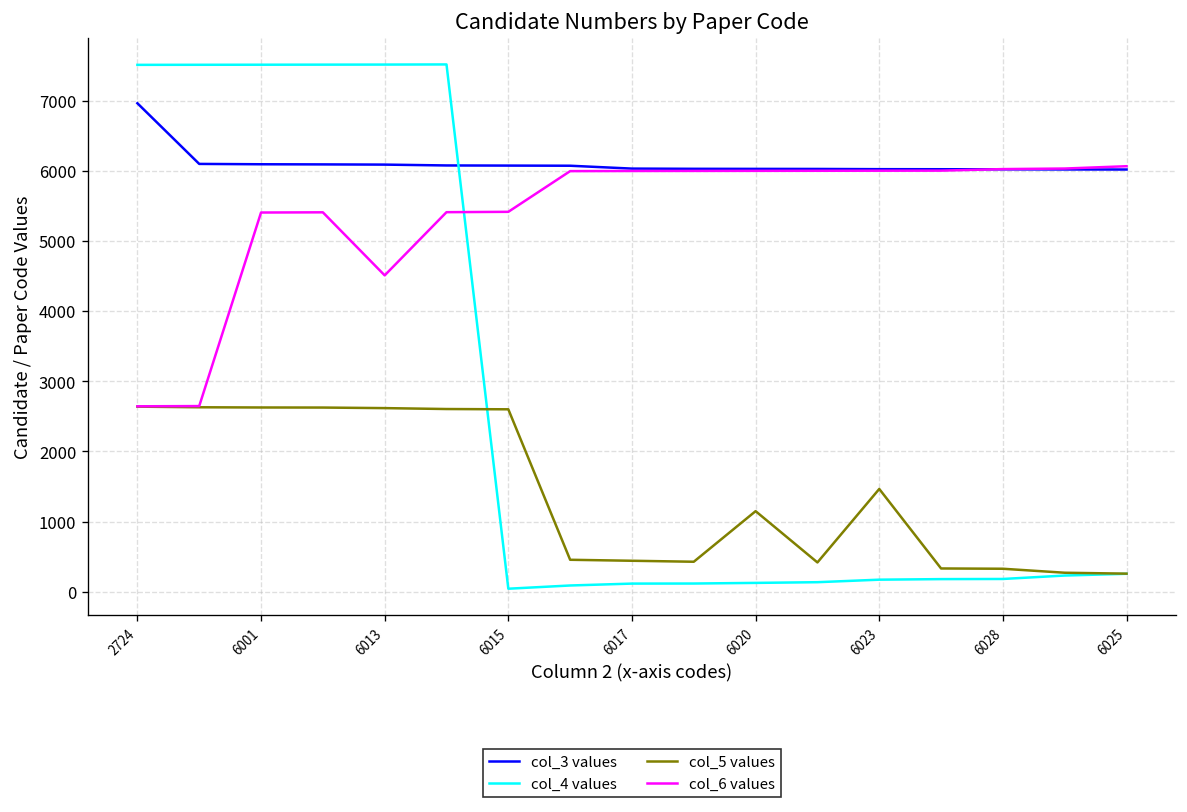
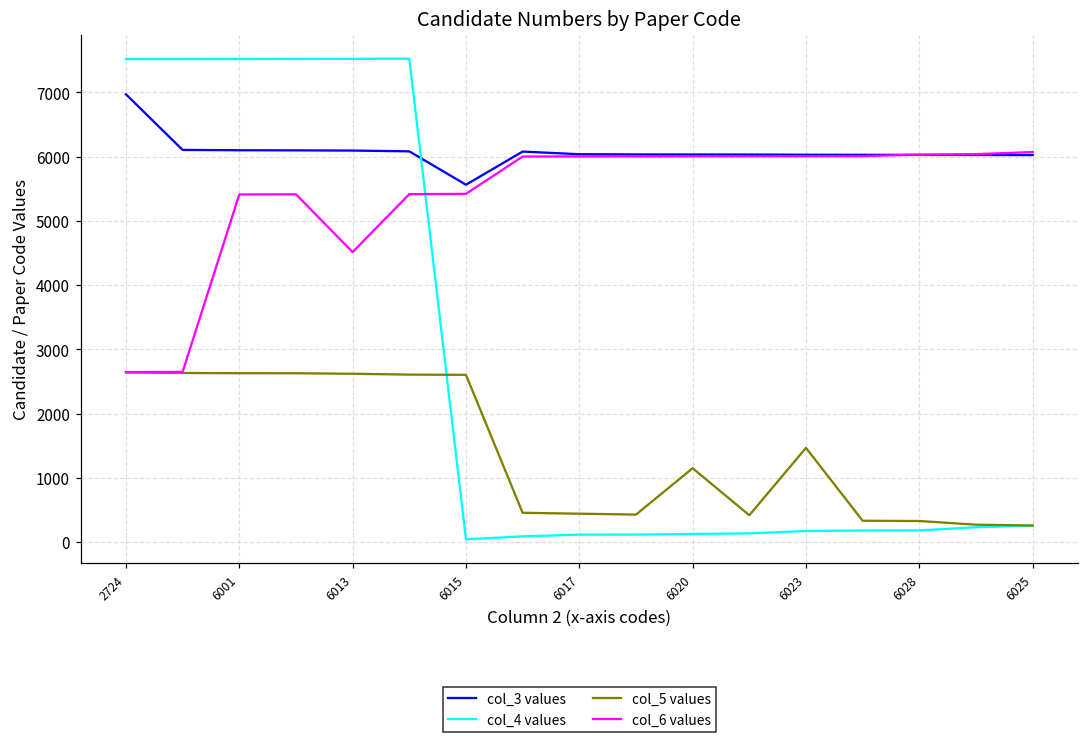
  {
    "col_3 values": {
      "2724": 7000,
      "6001": 6100,
      "6013": 6100,
-     "6015": 6100,
+     "6015": 5600,
      "6025": 6000
    },
    "col_4 values": {
      "2724": 7500,
      "6001": 7500,
      "6013": 7500,
      "6015": 0,
      "6017": 100,
      "6020": 100,
      "6023": 200,
      "6028": 200
    },
    "col_5 values": {
      "6001": 2600,
      "6013": 2600,
      "6015": 2600,
      "6017": 400,
      "6020": 1100,
      "6023": 1500,
      "6028": 300
    },
    "col_6 values": {
      "6001": 5400,
      "6013": 4500,
      "6015": 5400,
      "6025": 6100
    }
  }
